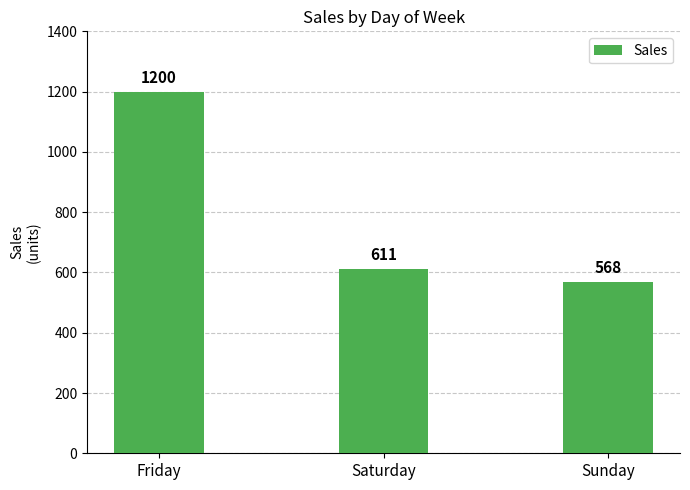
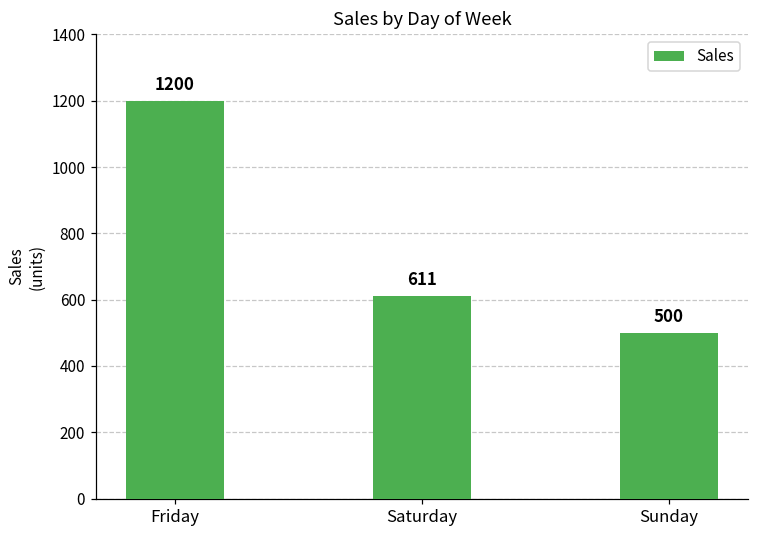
  {
    "Friday": 1200,
    "Saturday": 611,
-   "Sunday": 568
+   "Sunday": 500
  }
